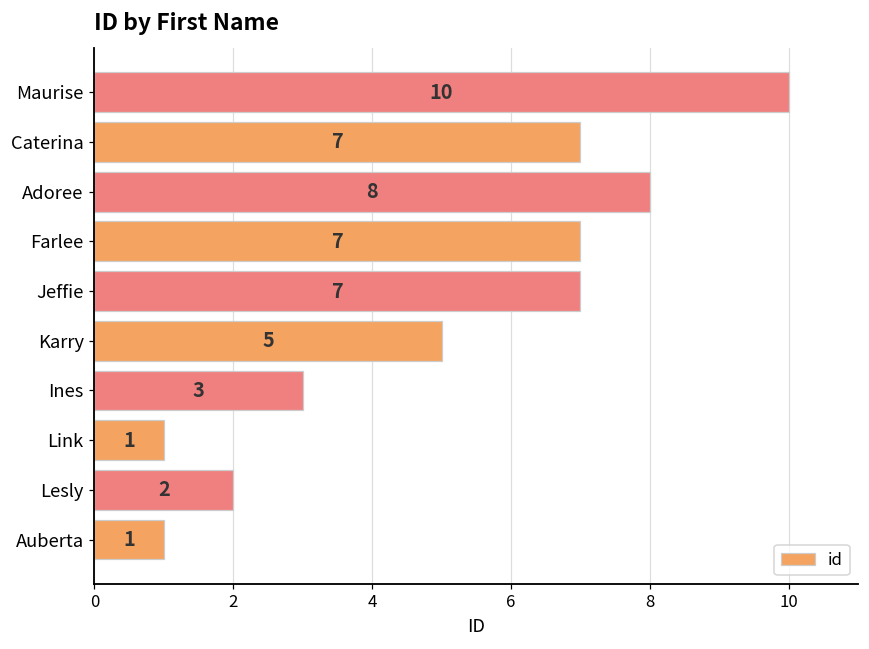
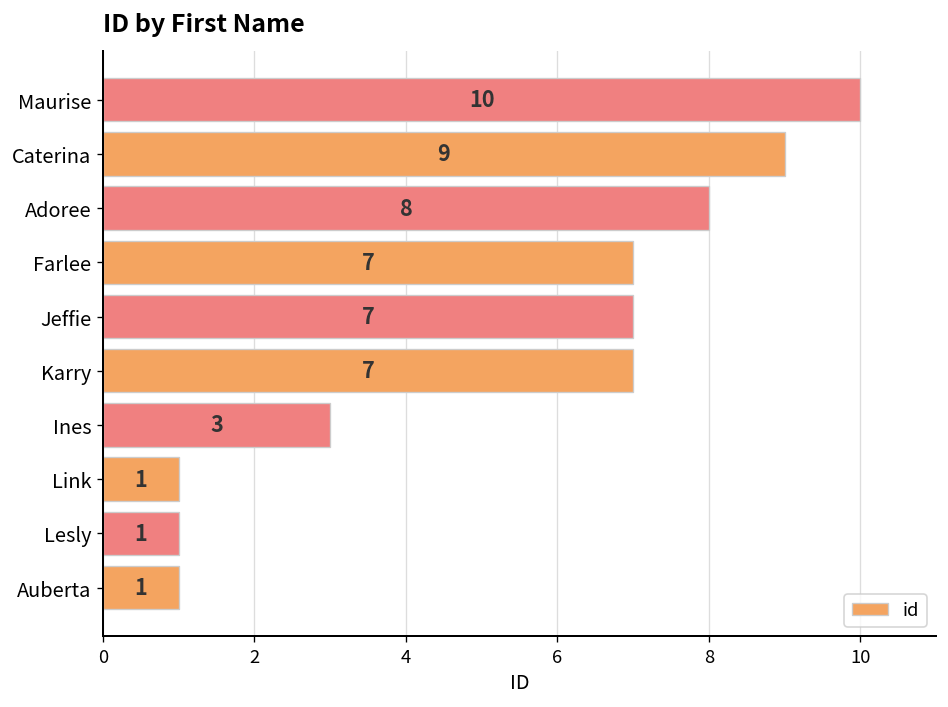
  {
    "Maurise": 10,
-   "Caterina": 7,
+   "Caterina": 9,
    "Adoree": 8,
    "Farlee": 7,
    "Jeffie": 7,
-   "Karry": 5,
+   "Karry": 7,
    "Ines": 3,
    "Link": 1,
-   "Lesly": 2,
+   "Lesly": 1,
    "Auberta": 1
  }
